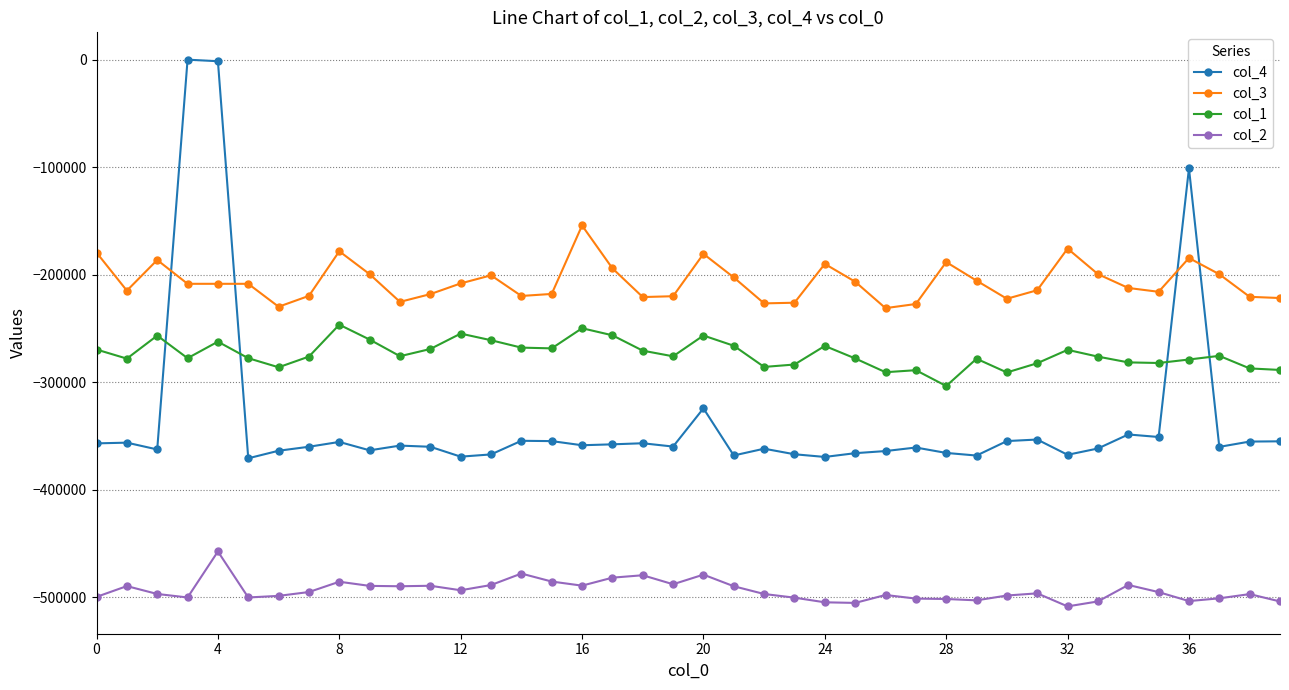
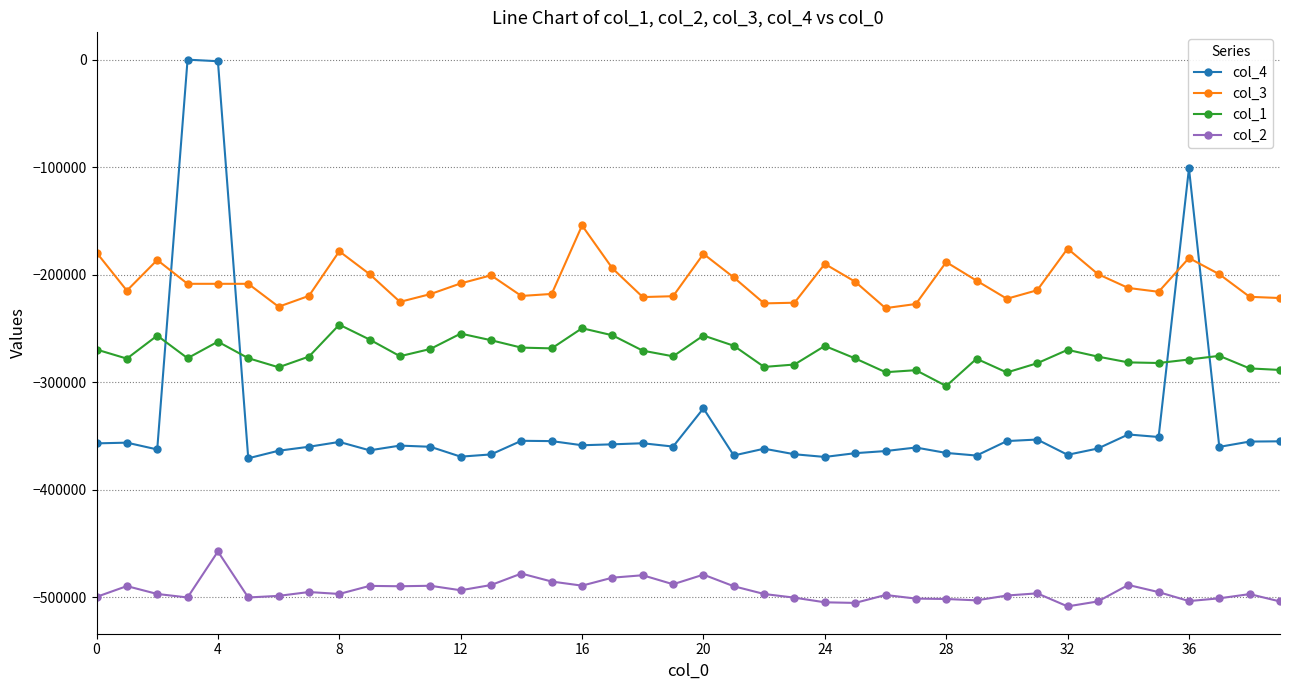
  {
    "col_4": {
      "0": -357000,
      "4": -1000,
      "8": -355000,
      "12": -369000,
      "16": -358000,
      "20": -324000,
      "24": -369000,
      "28": -366000,
      "32": -367000,
      "36": -101000
    },
    "col_3": {
      "0": -179000,
      "4": -208000,
      "8": -178000,
      "12": -208000,
      "16": -154000,
      "20": -181000,
      "24": -190000,
      "28": -188000,
      "32": -176000,
      "36": -184000
    },
    "col_1": {
      "0": -269000,
      "4": -262000,
      "8": -246000,
      "12": -255000,
      "16": -250000,
      "20": -256000,
      "24": -266000,
      "28": -303000,
      "32": -270000,
      "36": -279000
    },
    "col_2": {
      "0": -499000,
      "4": -457000,
-     "8": -485000,
+     "8": -497000,
      "12": -493000,
      "16": -489000,
      "20": -479000,
      "24": -505000,
      "28": -501000,
      "32": -508000,
      "36": -503000
    }
  }
